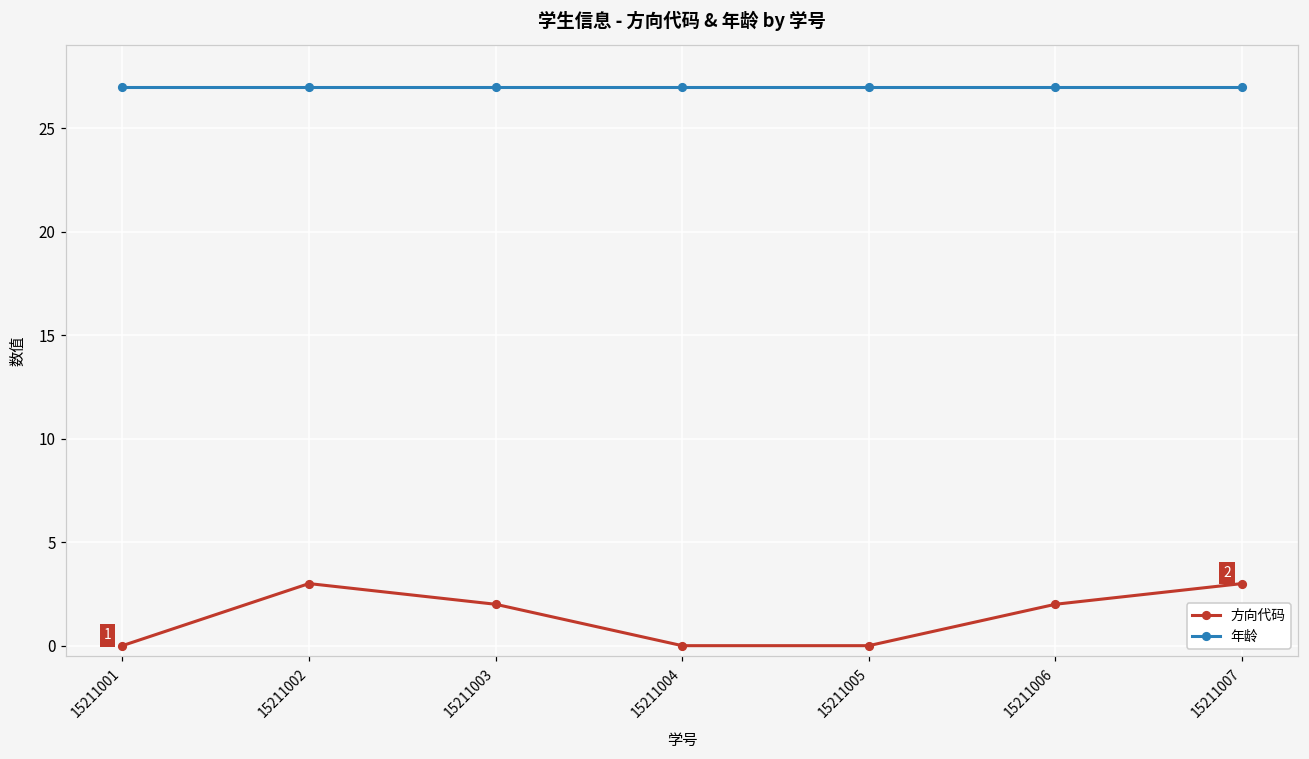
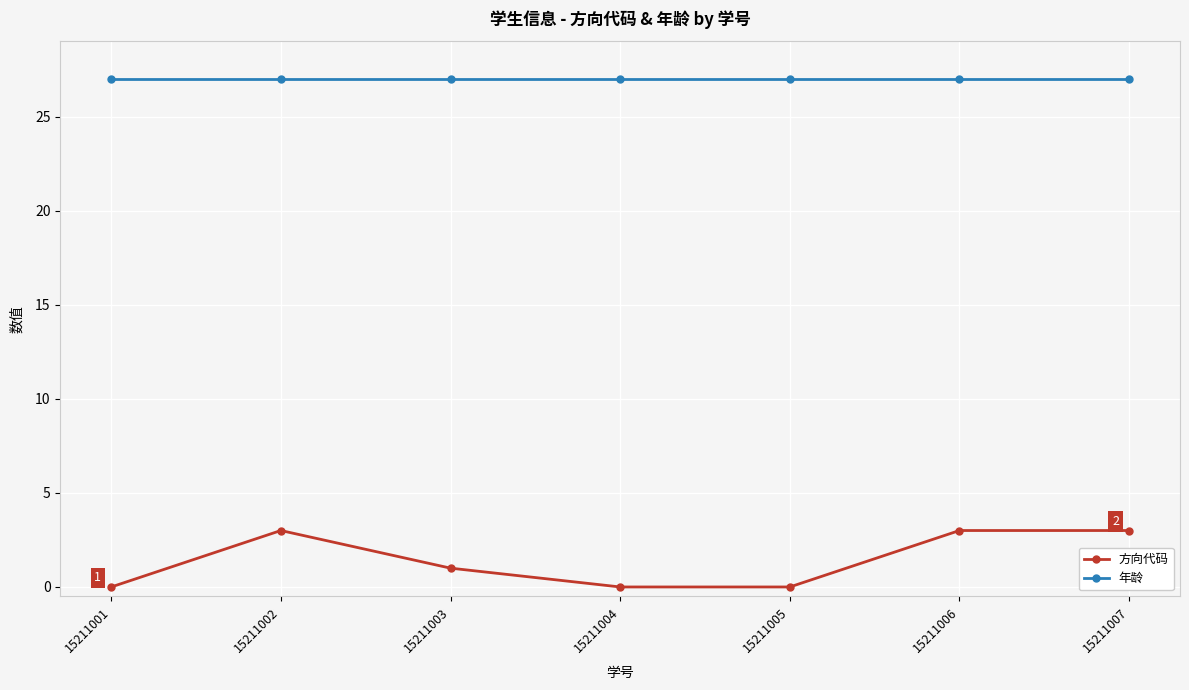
  {
    "方向代码": {
      "15211002": 3,
-     "15211003": 2,
+     "15211003": 1,
      "15211004": 0,
      "15211005": 0,
-     "15211006": 2
+     "15211006": 3
    },
    "年龄": {
      "15211001": 27,
      "15211002": 27,
      "15211003": 27,
      "15211004": 27,
      "15211005": 27,
      "15211006": 27,
      "15211007": 27
    }
  }
